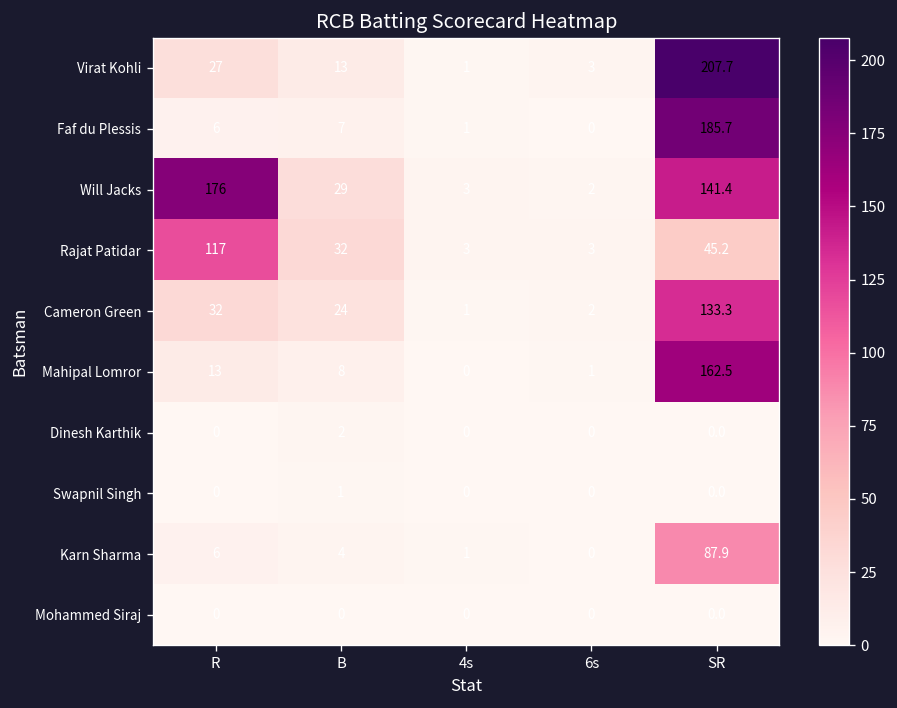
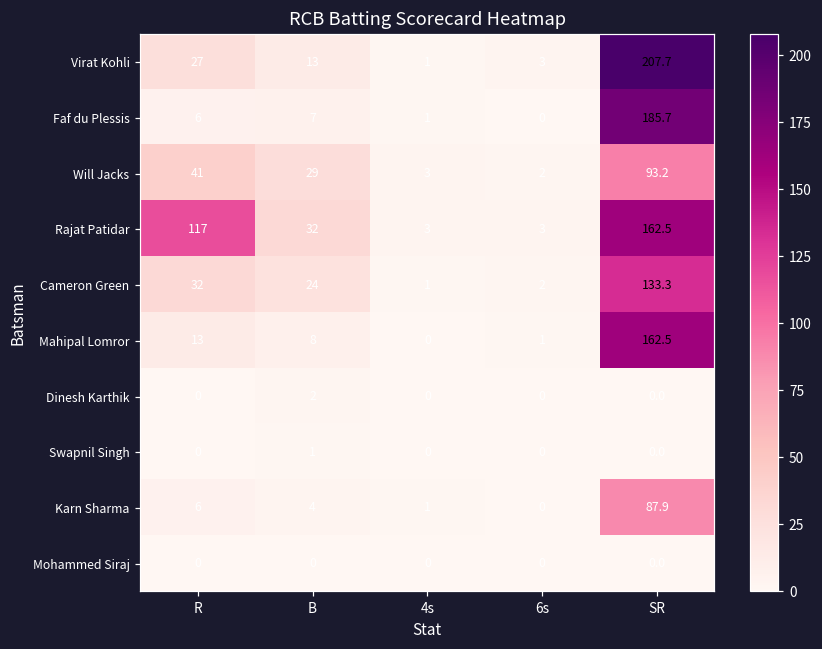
  {
    "Virat Kohli": {
      "SR": 207.7
    },
    "Faf du Plessis": {
      "SR": 185.7
    },
    "Will Jacks": {
-     "R": 176,
-     "SR": 141.4
+     "R": 41,
+     "SR": 93.2
    },
    "Rajat Patidar": {
      "R": 117,
-     "SR": 45.2
+     "SR": 162.5
    },
    "Cameron Green": {
      "SR": 133.3
    },
    "Mahipal Lomror": {
      "SR": 162.5
    },
    "Karn Sharma": {
      "SR": 87.9
    }
  }
